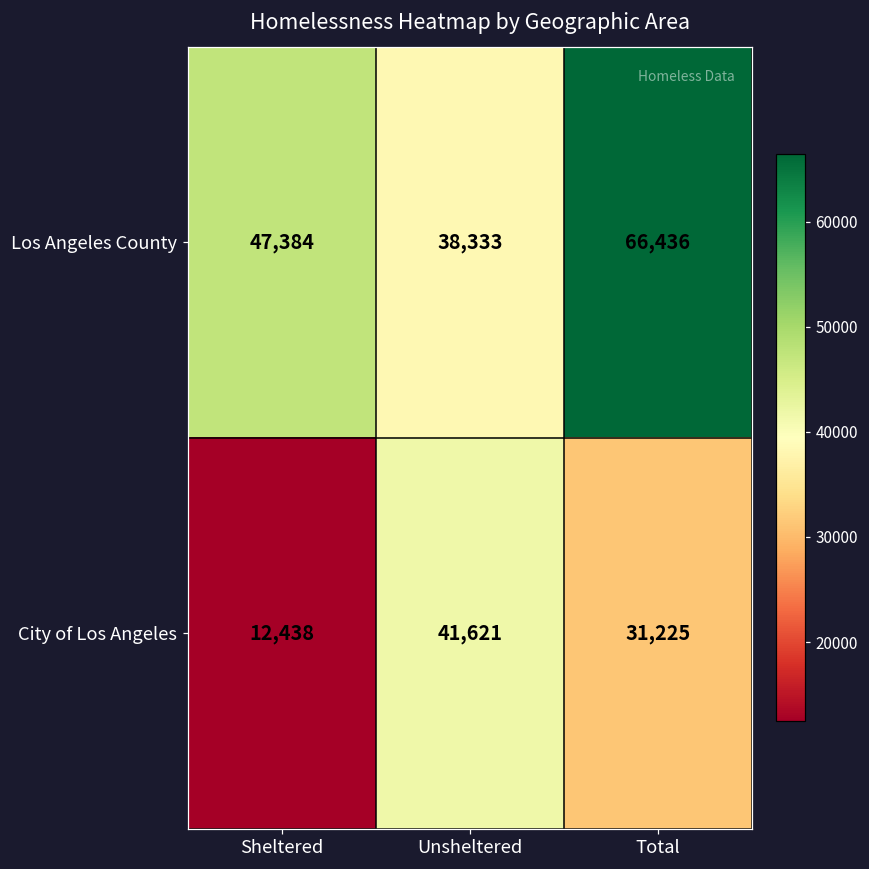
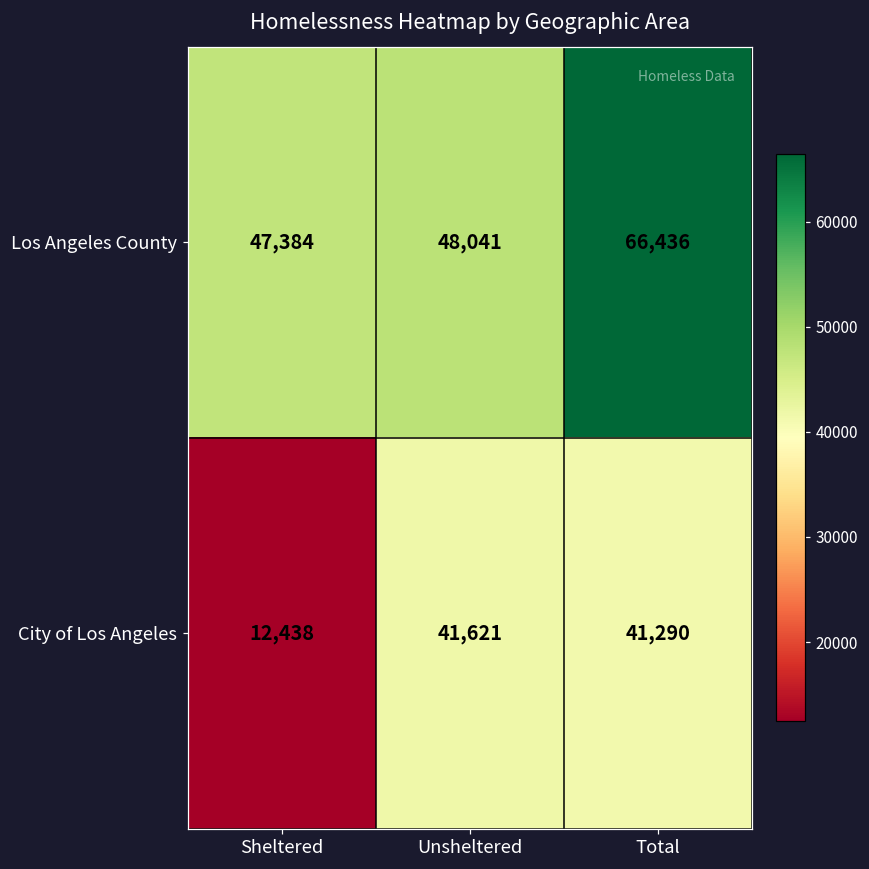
  {
    "Los Angeles County": {
      "Sheltered": "47,384",
-     "Unsheltered": "38,333"
+     "Unsheltered": "48,041"
    },
    "City of Los Angeles": {
      "Sheltered": "12,438",
      "Unsheltered": "41,621",
-     "Total": "31,225"
+     "Total": "41,290"
    }
  }
